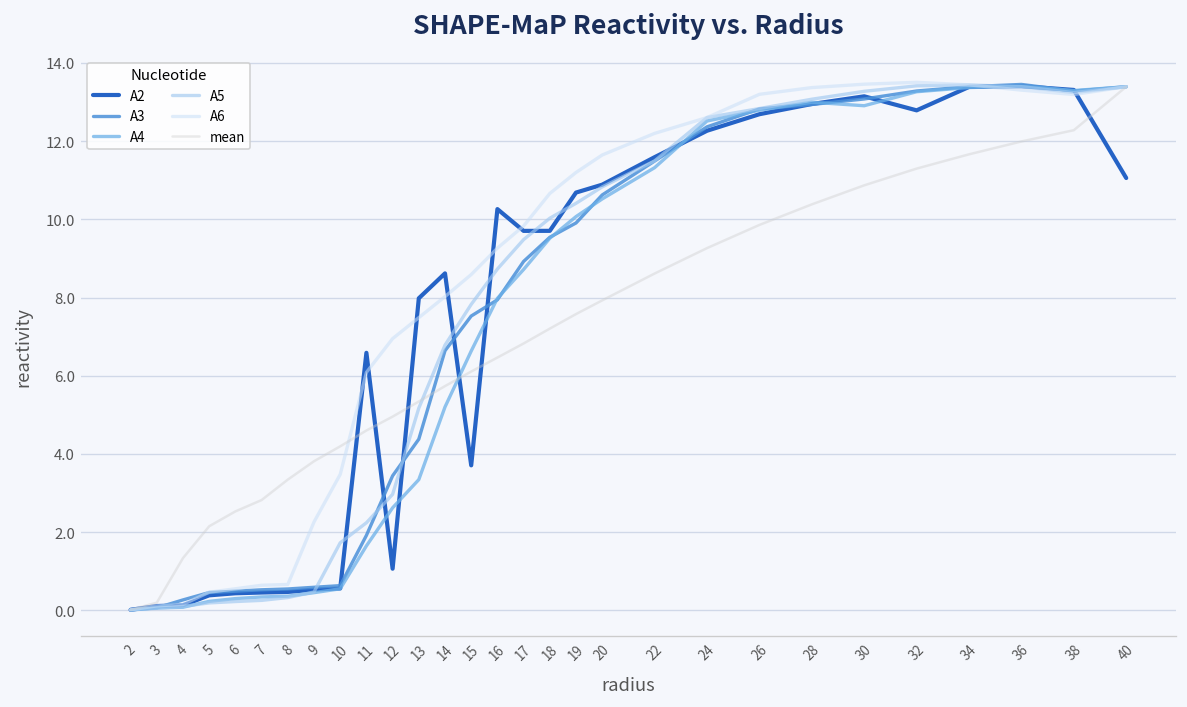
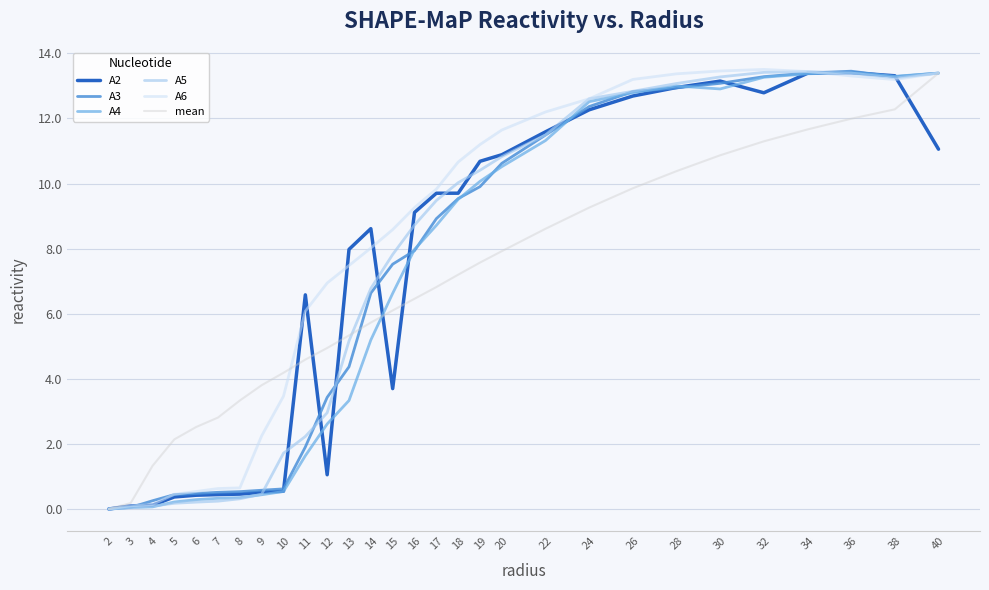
  {
    "A2": {
      "11": 6.6,
      "12": 1.1,
      "13": 8.0,
      "14": 8.6,
      "15": 3.7,
-     "16": 10.3,
+     "16": 9.1,
      "17": 9.7,
      "18": 9.7,
      "19": 10.7,
      "22": 11.6,
      "24": 12.3,
      "26": 12.7,
      "32": 12.8,
      "40": 11.1
    }
  }
